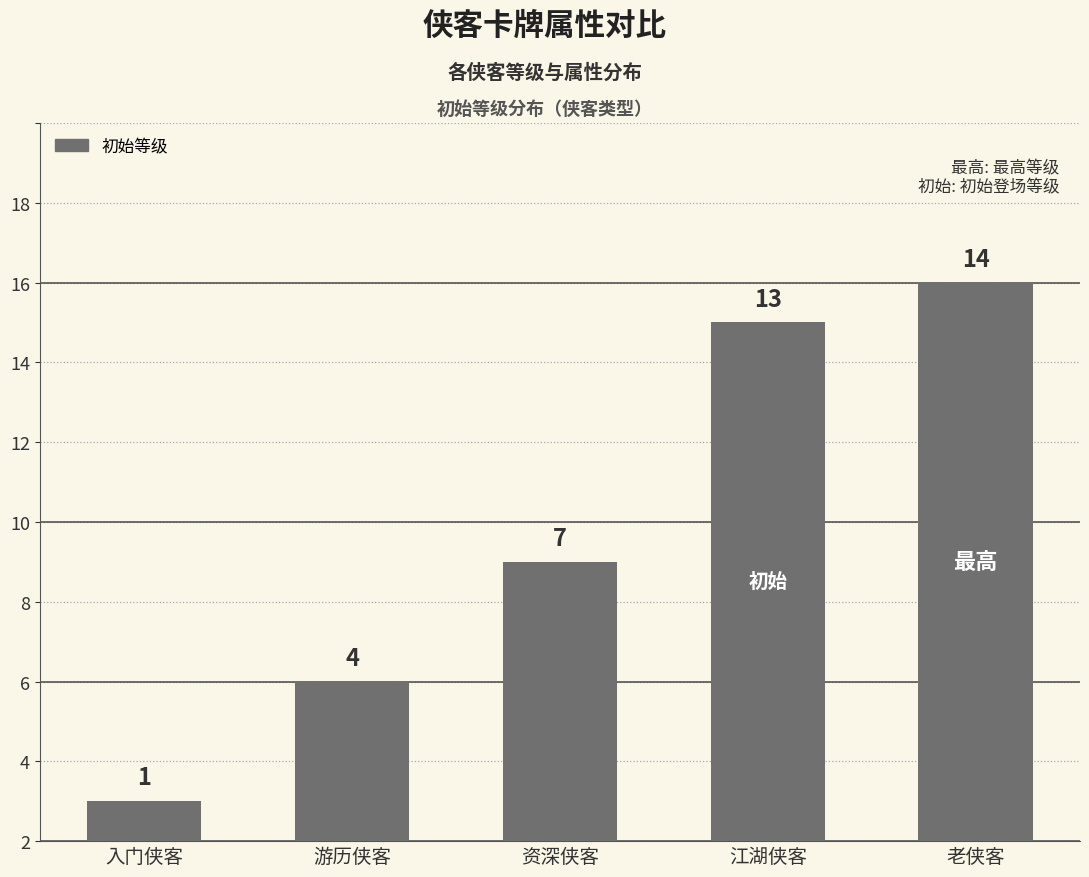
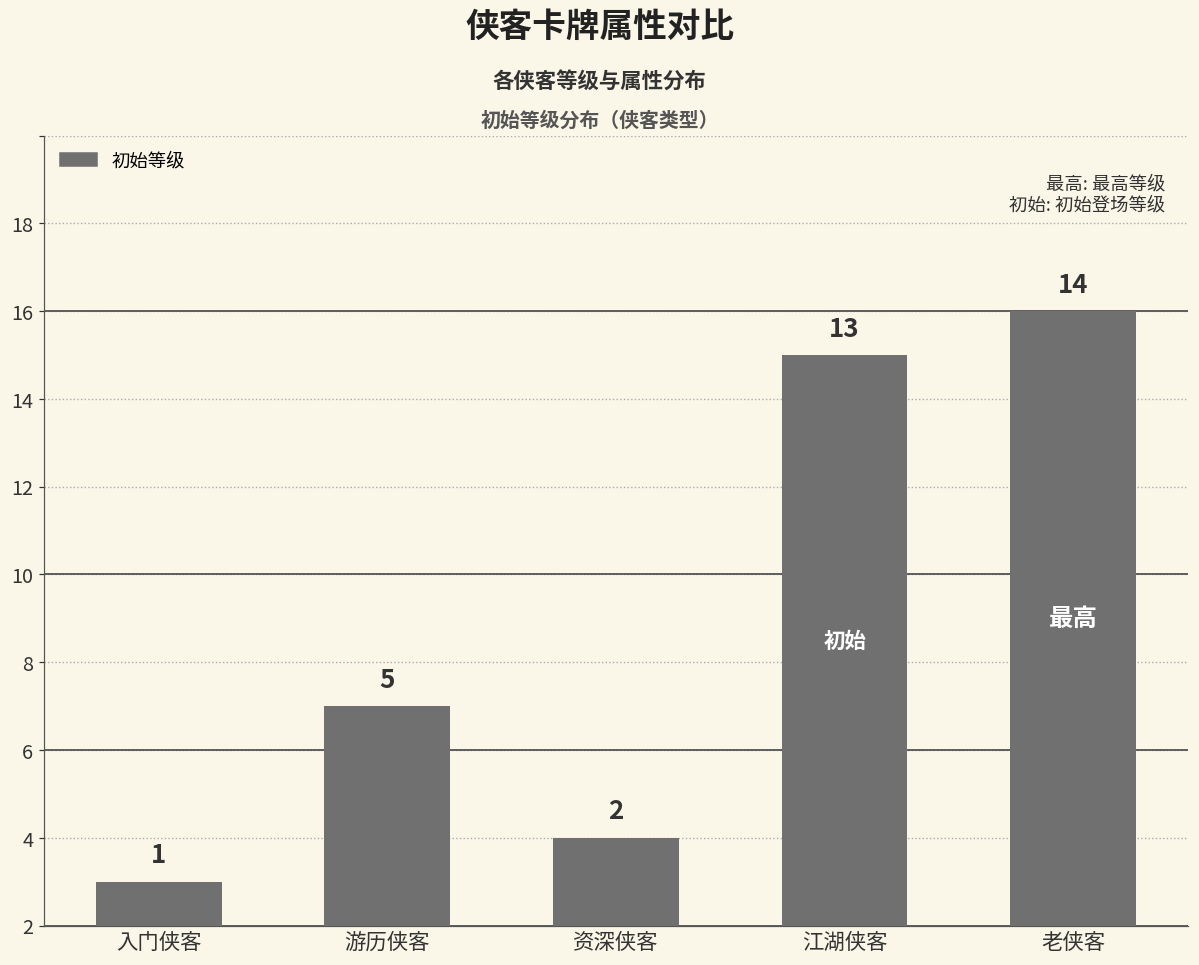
  {
    "入门侠客": 1,
-   "游历侠客": 4,
-   "资深侠客": 7,
+   "游历侠客": 5,
+   "资深侠客": 2,
    "江湖侠客": 13,
    "老侠客": 14
  }
